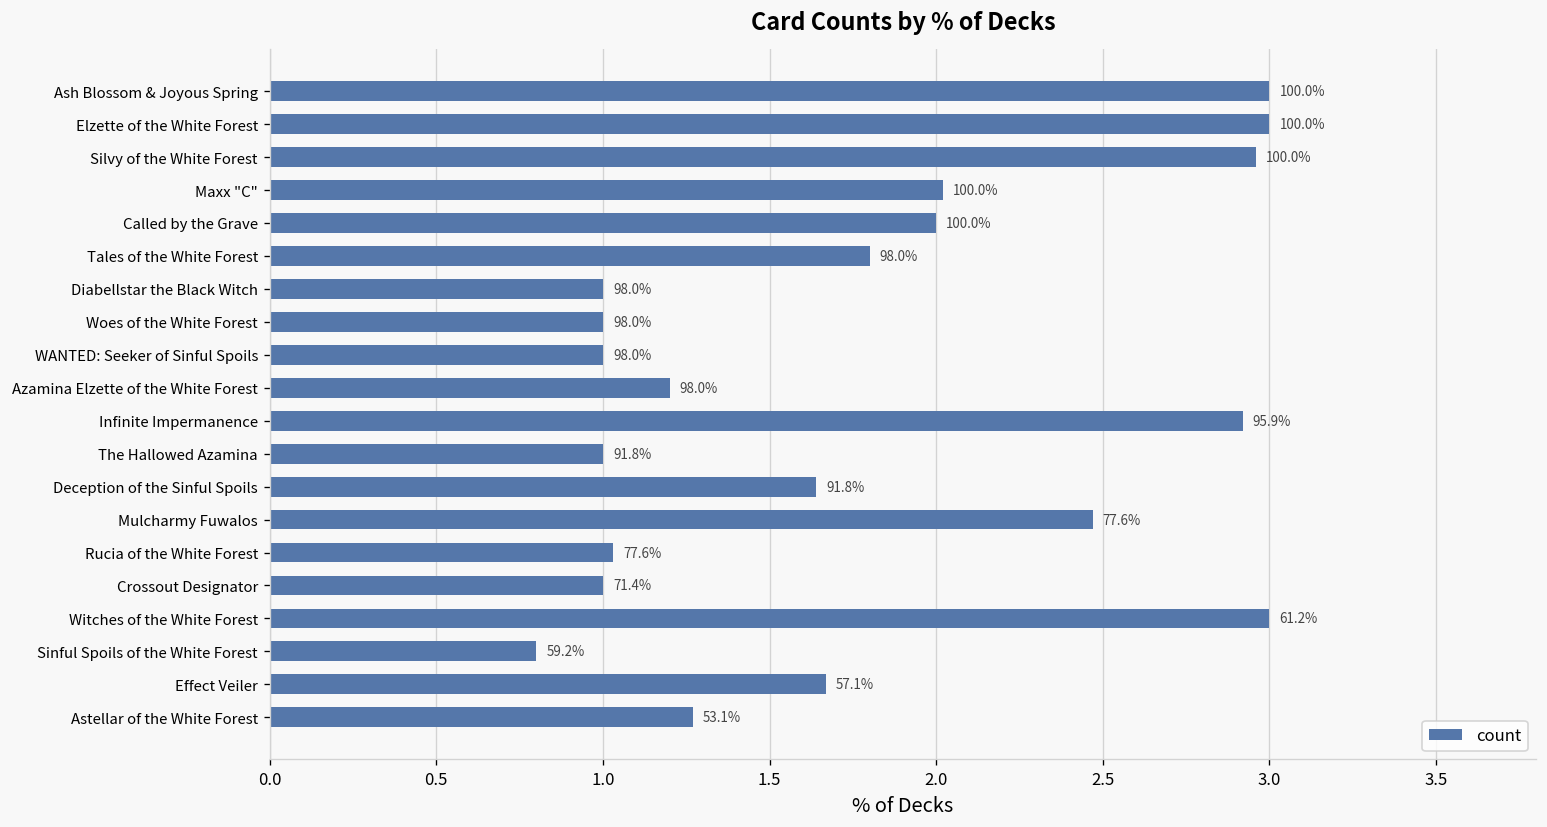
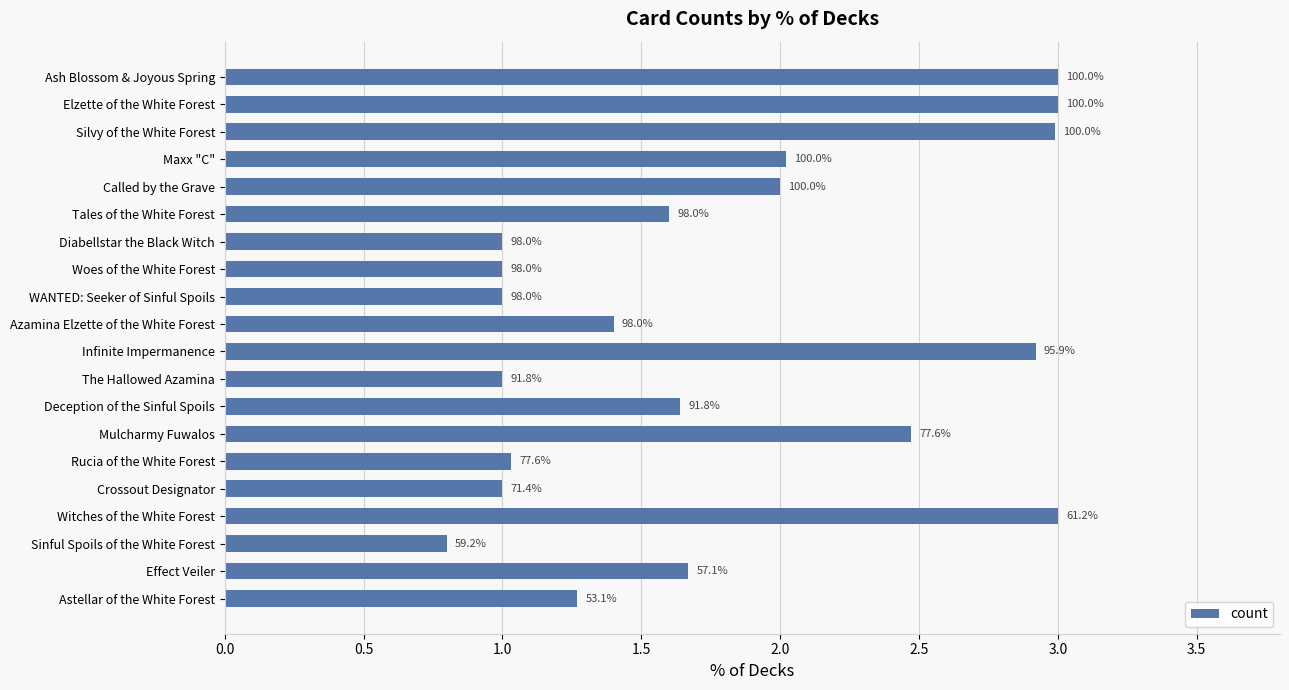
  {
-   "Silvy of the White Forest": 2.96,
-   "Tales of the White Forest": 1.8,
-   "Azamina Elzette of the White Forest": 1.2
+   "Silvy of the White Forest": 2.99,
+   "Tales of the White Forest": 1.6,
+   "Azamina Elzette of the White Forest": 1.4
  }
